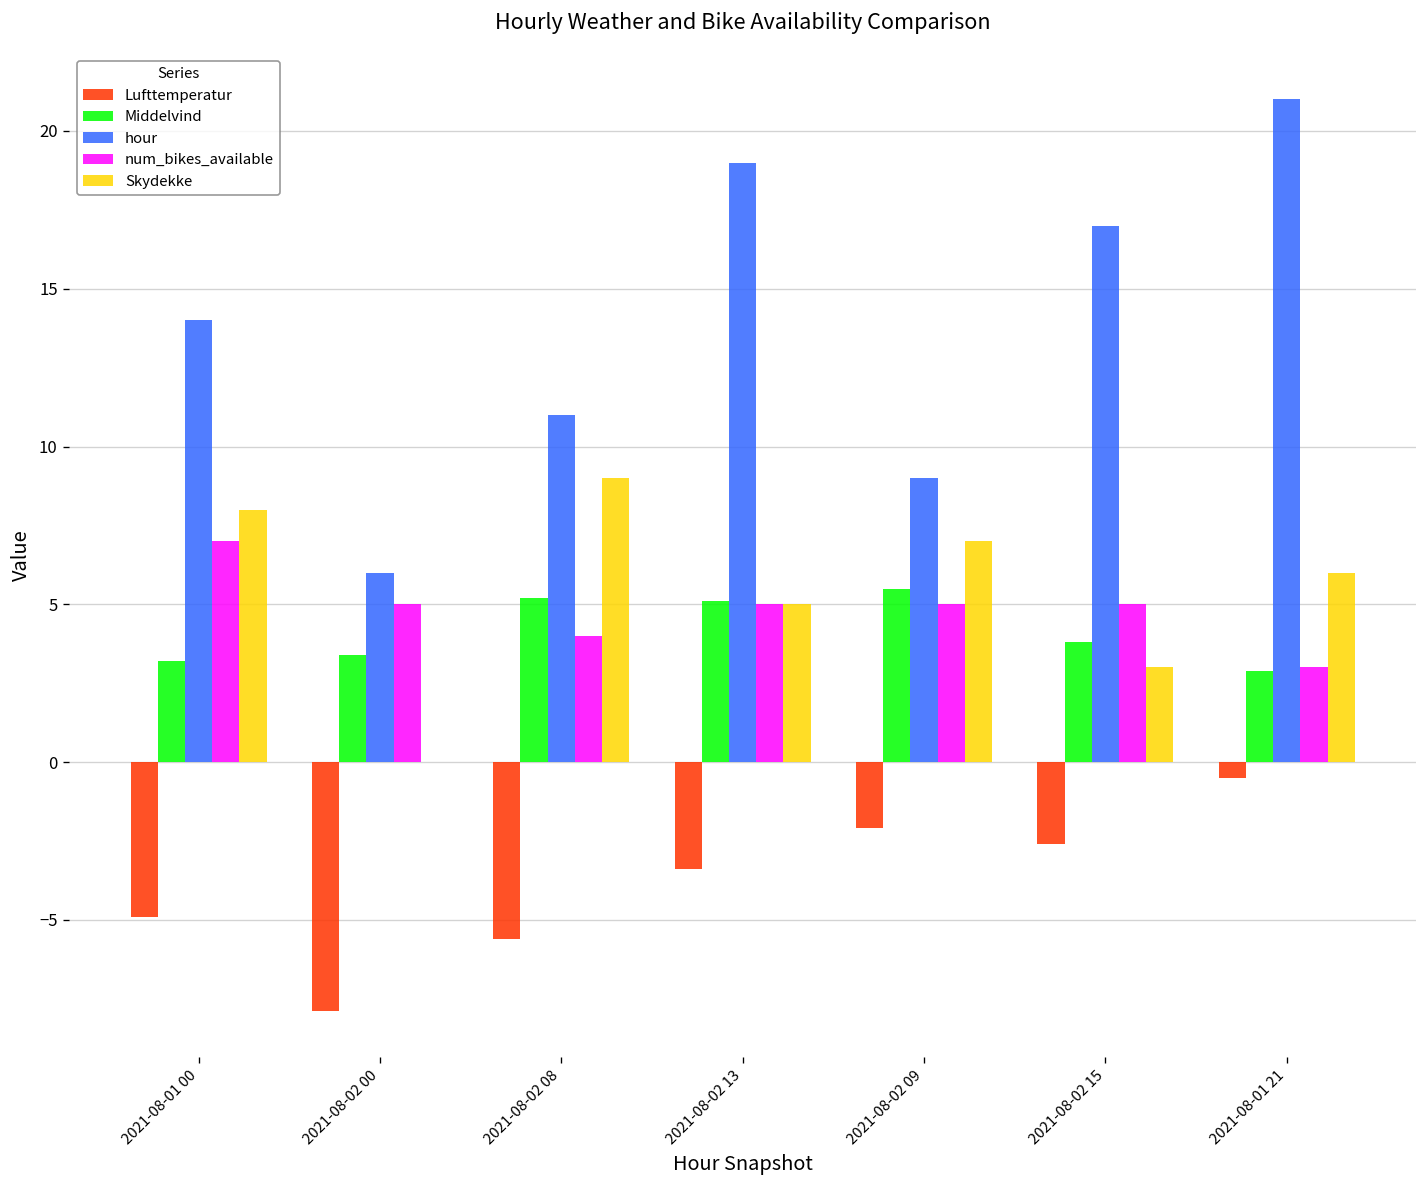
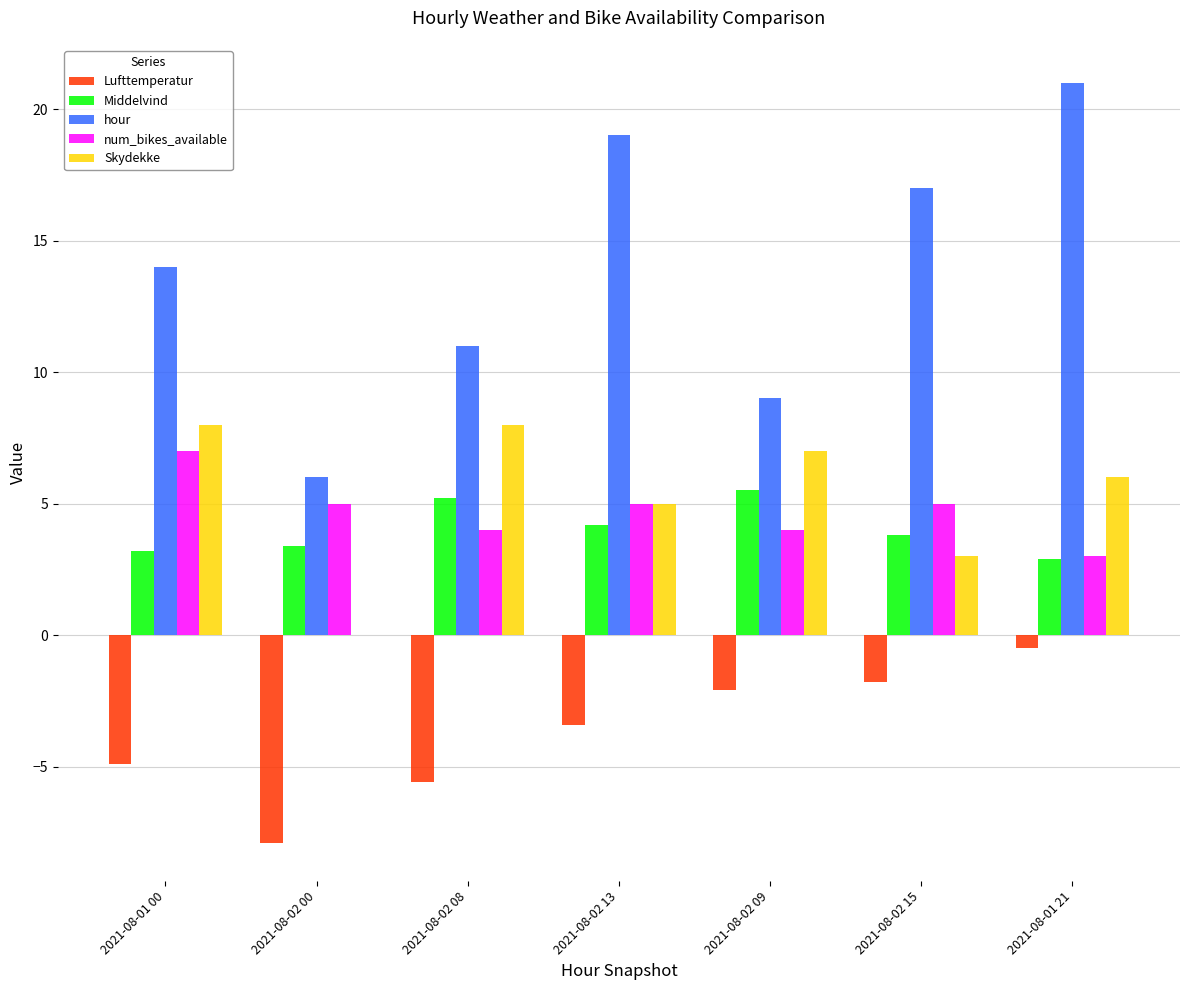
  {
    "Lufttemperatur": {
      "2021-08-01 00": -4.9,
      "2021-08-02 00": -7.9,
      "2021-08-02 08": -5.6,
      "2021-08-02 13": -3.4,
      "2021-08-02 09": -2.1,
-     "2021-08-02 15": -2.6,
+     "2021-08-02 15": -1.8,
      "2021-08-01 21": -0.5
    },
    "Middelvind": {
      "2021-08-01 00": 3.2,
      "2021-08-02 00": 3.4,
      "2021-08-02 08": 5.2,
-     "2021-08-02 13": 5.1,
+     "2021-08-02 13": 4.2,
      "2021-08-02 09": 5.5,
      "2021-08-02 15": 3.8,
      "2021-08-01 21": 2.9
    },
    "hour": {
      "2021-08-01 00": 14.0,
      "2021-08-02 00": 6.0,
      "2021-08-02 08": 11.0,
      "2021-08-02 13": 19.0,
      "2021-08-02 09": 9.0,
      "2021-08-02 15": 17.0,
      "2021-08-01 21": 21.0
    },
    "num_bikes_available": {
      "2021-08-01 00": 7,
      "2021-08-02 00": 5,
      "2021-08-02 08": 4,
      "2021-08-02 13": 5,
-     "2021-08-02 09": 5,
+     "2021-08-02 09": 4,
      "2021-08-02 15": 5,
      "2021-08-01 21": 3
    },
    "Skydekke": {
      "2021-08-01 00": 8,
      "2021-08-02 00": 0,
-     "2021-08-02 08": 9,
+     "2021-08-02 08": 8,
      "2021-08-02 13": 5,
      "2021-08-02 09": 7,
      "2021-08-02 15": 3,
      "2021-08-01 21": 6
    }
  }
